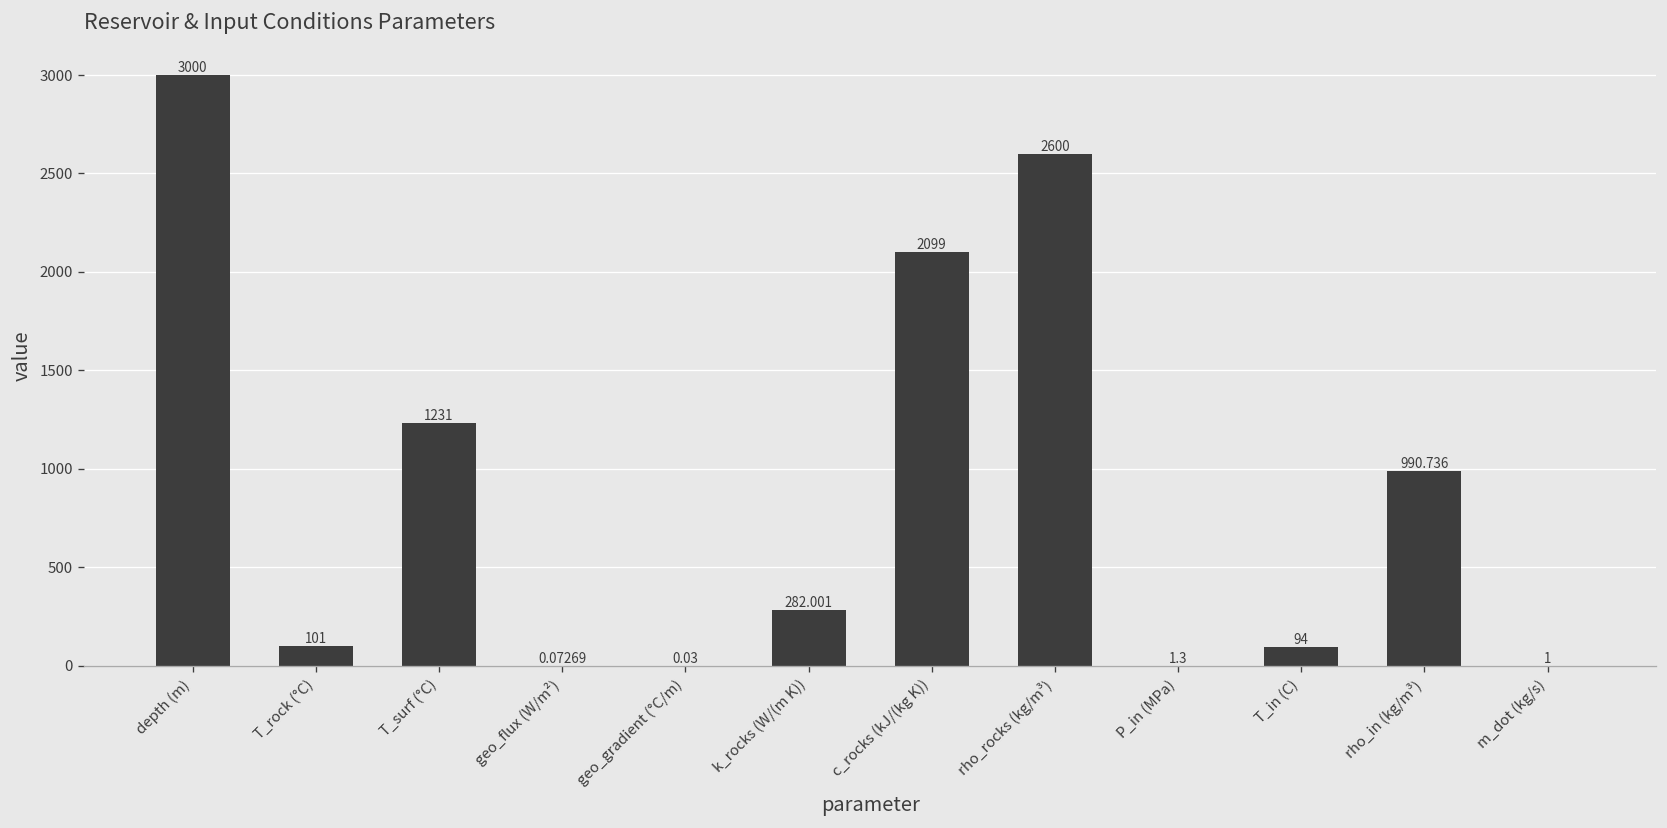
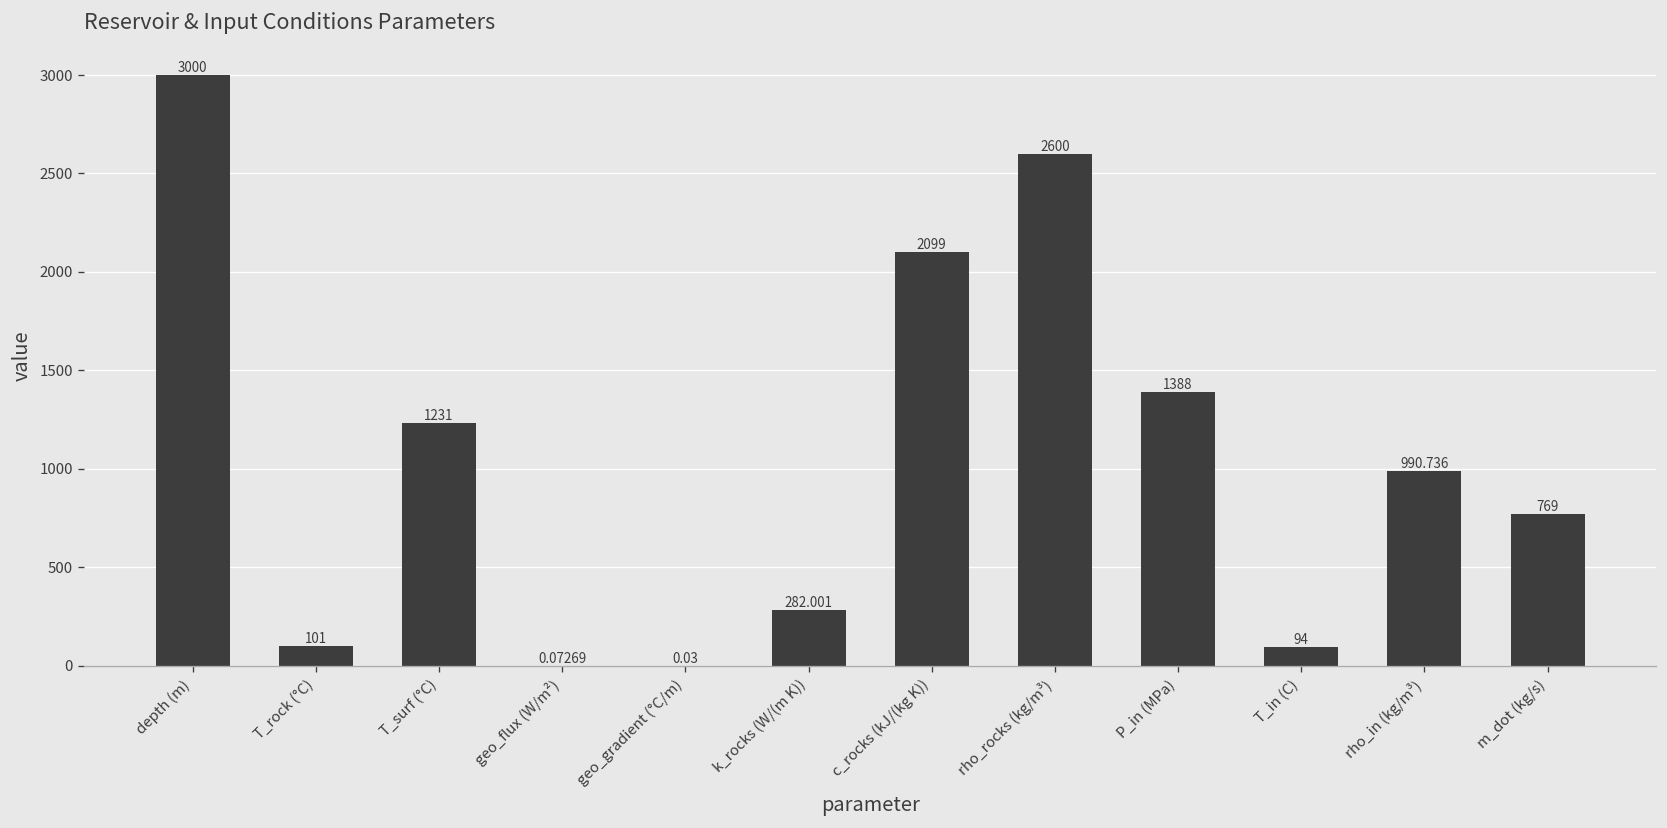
  {
    "depth (m)": 3000,
    "T_rock (°C)": 101,
    "T_surf (°C)": 1231,
    "geo_flux (W/m²)": 0.07269,
    "geo_gradient (°C/m)": 0.03,
    "k_rocks (W/(m K))": 282.001,
    "c_rocks (kJ/(kg K))": 2099,
    "rho_rocks (kg/m³)": 2600,
-   "P_in (MPa)": 1.3,
+   "P_in (MPa)": 1388,
    "T_in (C)": 94,
    "rho_in (kg/m³)": 990.736,
-   "m_dot (kg/s)": 1
+   "m_dot (kg/s)": 769
  }
